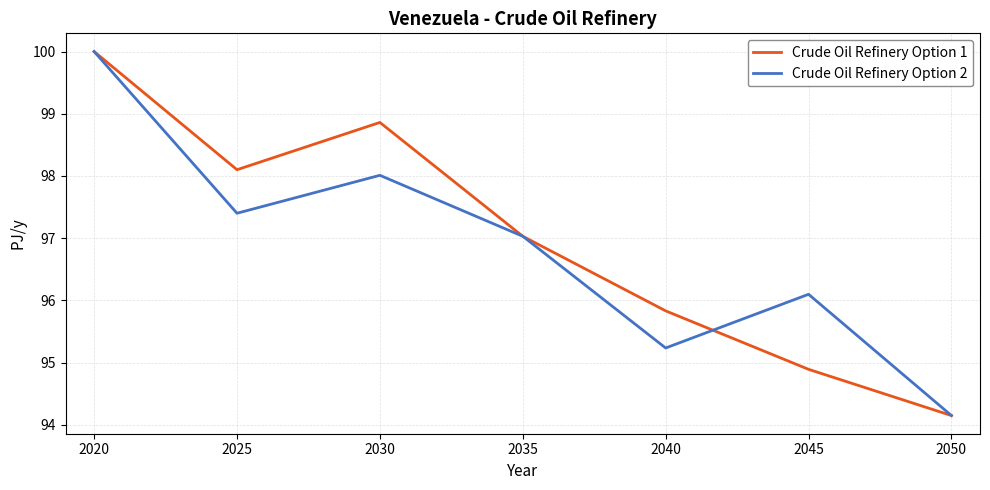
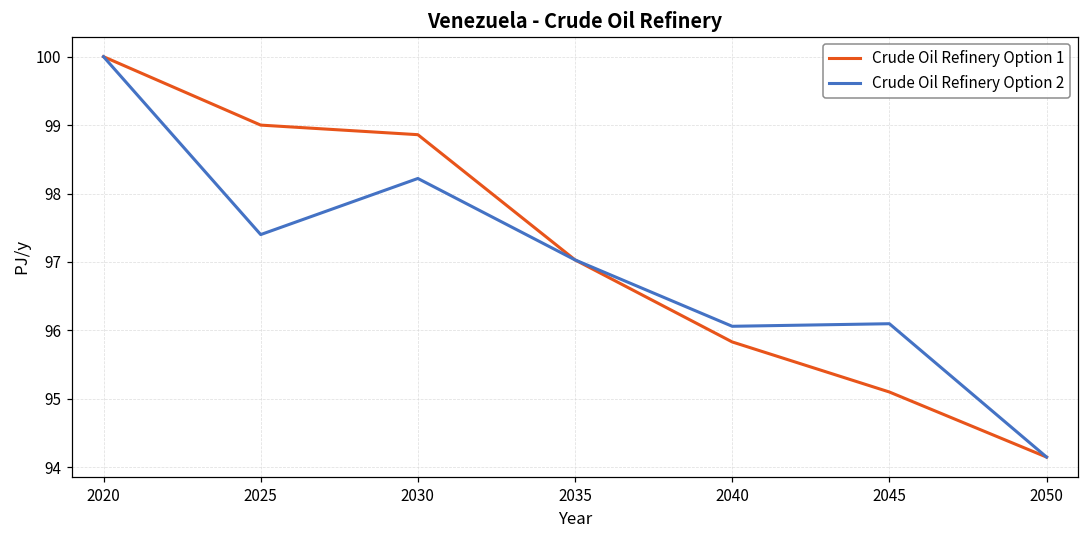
  {
    "Crude Oil Refinery Option 1": {
-     "2025": 98.1,
+     "2025": 99.0,
      "2030": 98.9,
      "2040": 95.8,
-     "2045": 94.9
+     "2045": 95.1
    },
    "Crude Oil Refinery Option 2": {
      "2025": 97.4,
-     "2030": 98.0,
-     "2040": 95.2,
+     "2030": 98.2,
+     "2040": 96.1,
      "2045": 96.1
    }
  }
